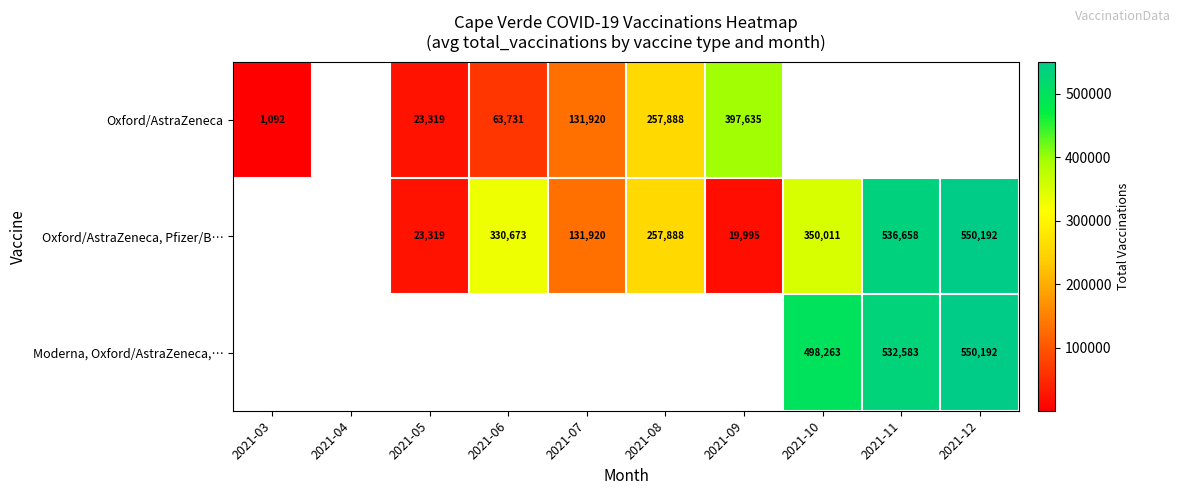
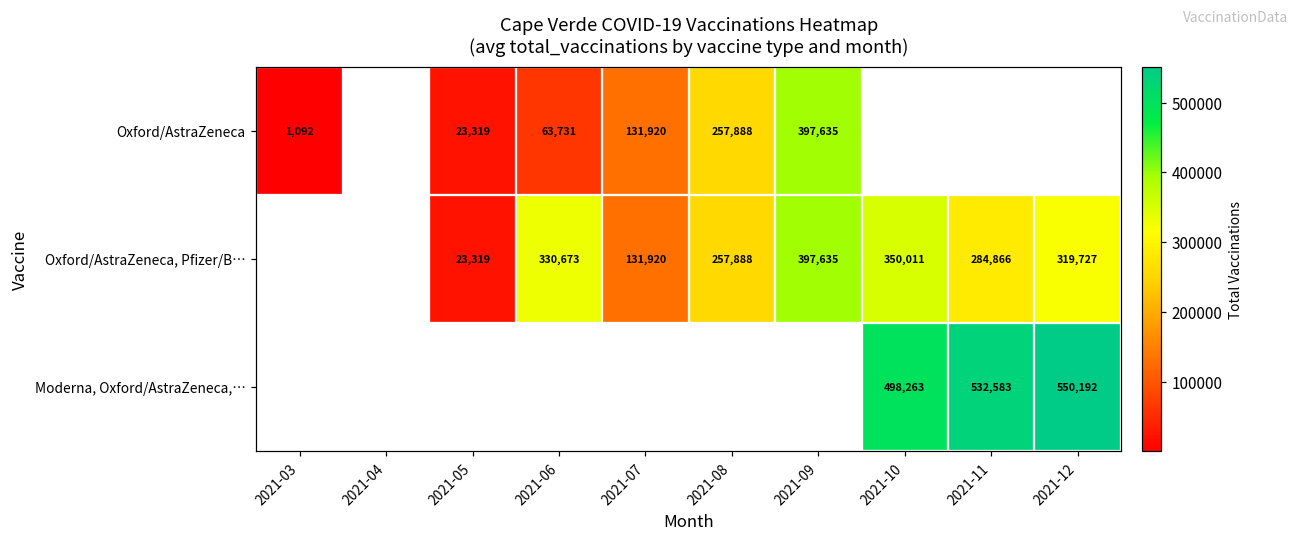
  {
    "Oxford/AstraZeneca": {
      "2021-03": "1,092",
      "2021-05": "23,319",
      "2021-06": "63,731",
      "2021-07": "131,920",
      "2021-08": "257,888",
      "2021-09": "397,635"
    },
    "Oxford/AstraZeneca, Pfizer/B…": {
      "2021-05": "23,319",
      "2021-06": "330,673",
      "2021-07": "131,920",
      "2021-08": "257,888",
-     "2021-09": "19,995",
+     "2021-09": "397,635",
      "2021-10": "350,011",
-     "2021-11": "536,658",
-     "2021-12": "550,192"
+     "2021-11": "284,866",
+     "2021-12": "319,727"
    },
    "Moderna, Oxford/AstraZeneca,…": {
      "2021-10": "498,263",
      "2021-11": "532,583",
      "2021-12": "550,192"
    }
  }
